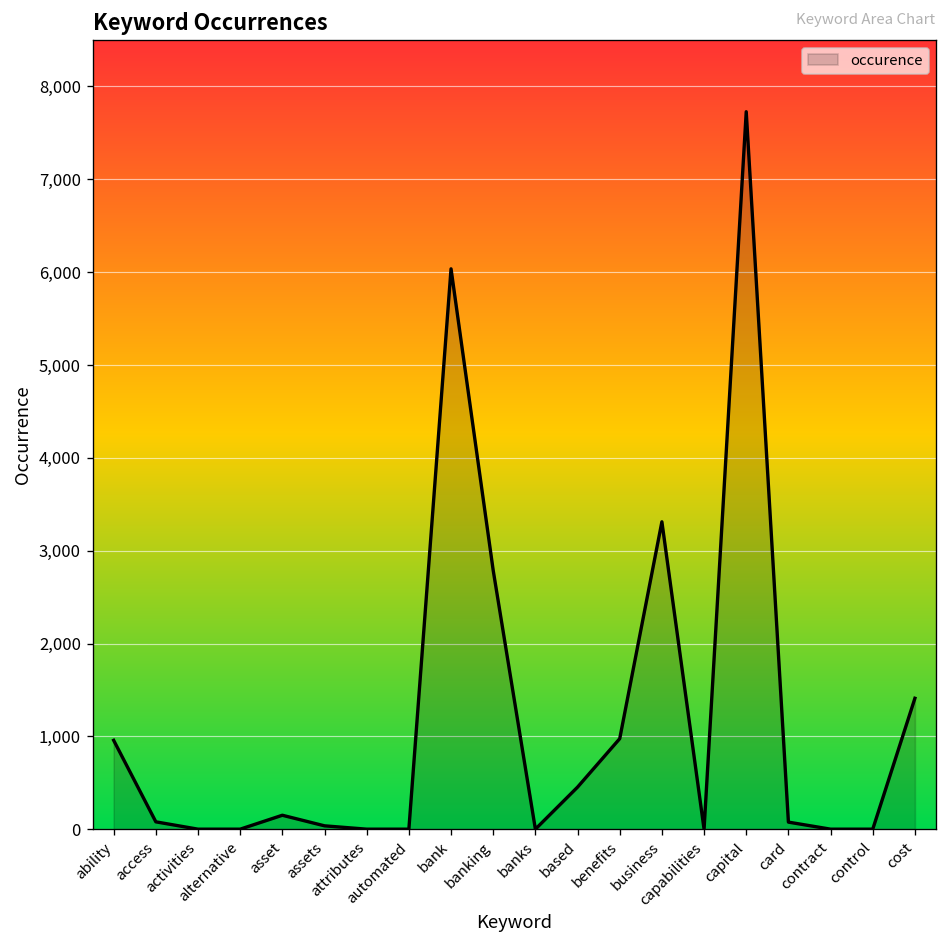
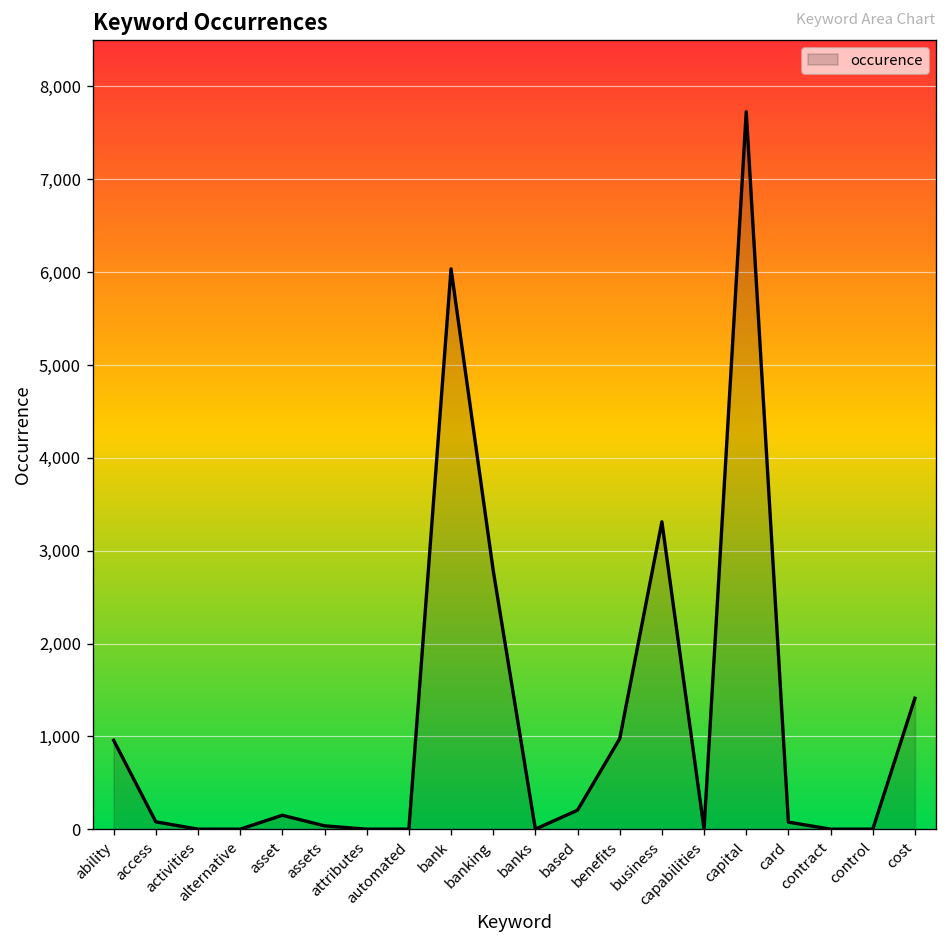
  {
    "ability": "1,000",
    "access": "100",
    "activities": "0",
    "alternative": "0",
    "asset": "200",
    "assets": "0",
    "attributes": "0",
    "automated": "0",
    "bank": "6,000",
    "banking": "2,800",
    "banks": "0",
-   "based": "500",
+   "based": "200",
    "benefits": "1,000",
    "business": "3,300",
    "capabilities": "0",
    "capital": "7,700",
    "card": "100",
    "contract": "0",
    "control": "0",
    "cost": "1,400"
  }
